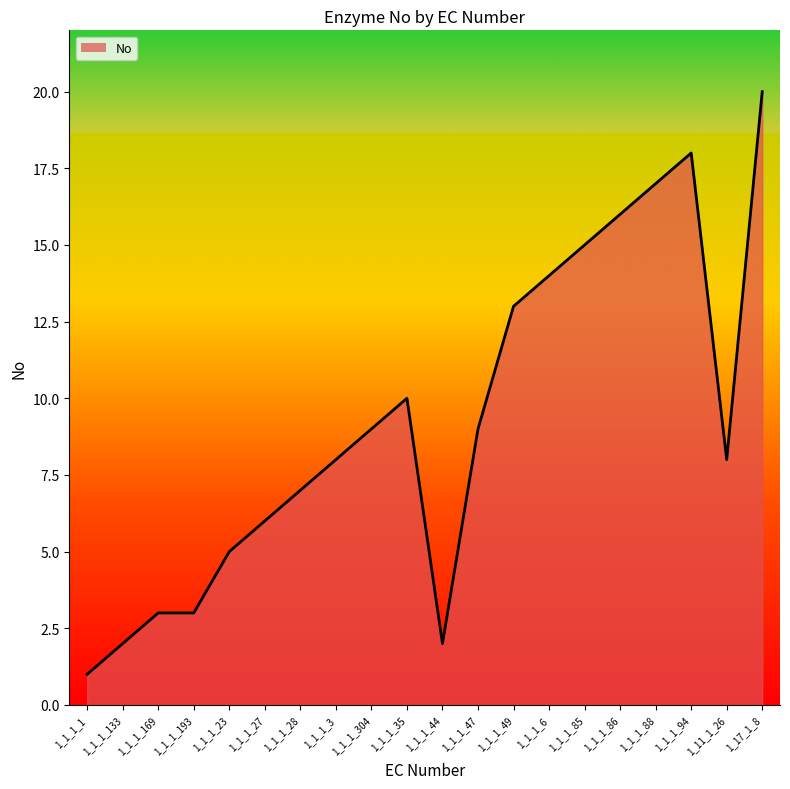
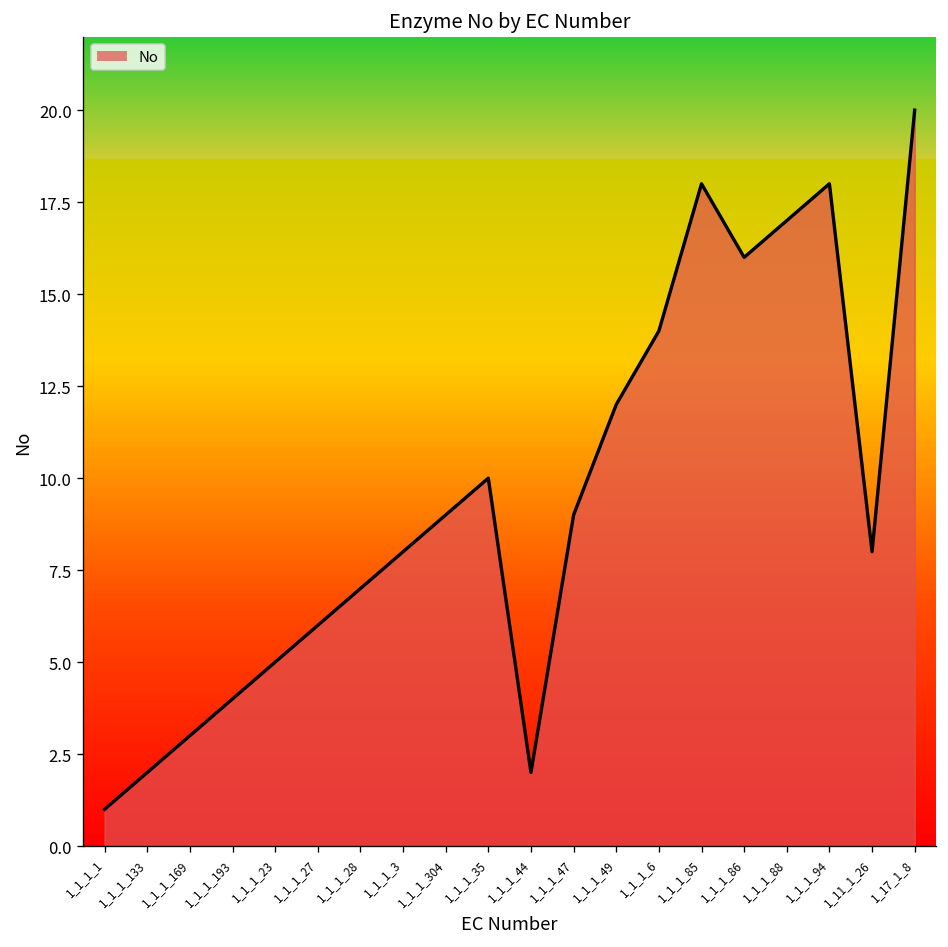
  {
    "1_1_1_1": 1,
    "1_1_1_133": 2,
    "1_1_1_169": 3,
-   "1_1_1_193": 3,
+   "1_1_1_193": 4,
    "1_1_1_23": 5,
    "1_1_1_27": 6,
    "1_1_1_28": 7,
    "1_1_1_3": 8,
    "1_1_1_304": 9,
    "1_1_1_35": 10,
    "1_1_1_44": 2,
    "1_1_1_47": 9,
-   "1_1_1_49": 13,
+   "1_1_1_49": 12,
    "1_1_1_6": 14,
-   "1_1_1_85": 15,
+   "1_1_1_85": 18,
    "1_1_1_86": 16,
    "1_1_1_88": 17,
    "1_1_1_94": 18,
    "1_11_1_26": 8,
    "1_17_1_8": 20
  }
